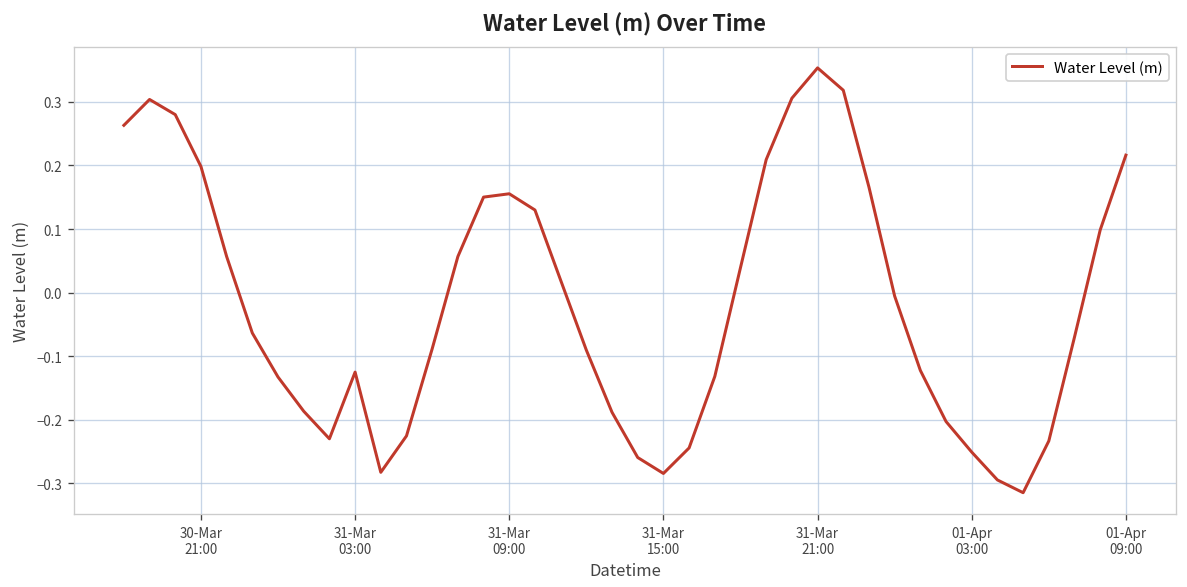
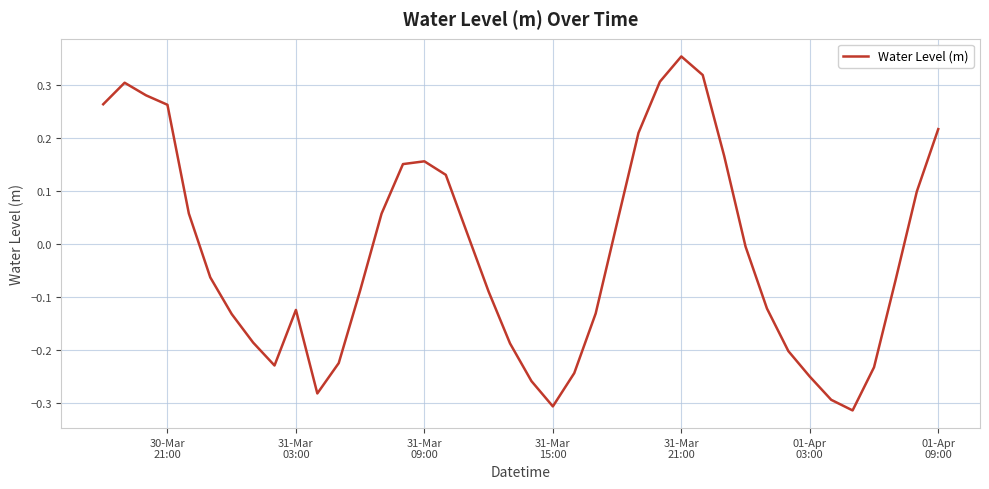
  {
-   "30-Mar 21:00": 0.20,
+   "30-Mar 21:00": 0.26,
    "31-Mar 03:00": -0.13,
    "31-Mar 09:00": 0.16,
-   "31-Mar 15:00": -0.28,
+   "31-Mar 15:00": -0.31,
    "31-Mar 21:00": 0.35,
    "01-Apr 03:00": -0.25,
    "01-Apr 09:00": 0.22
  }
